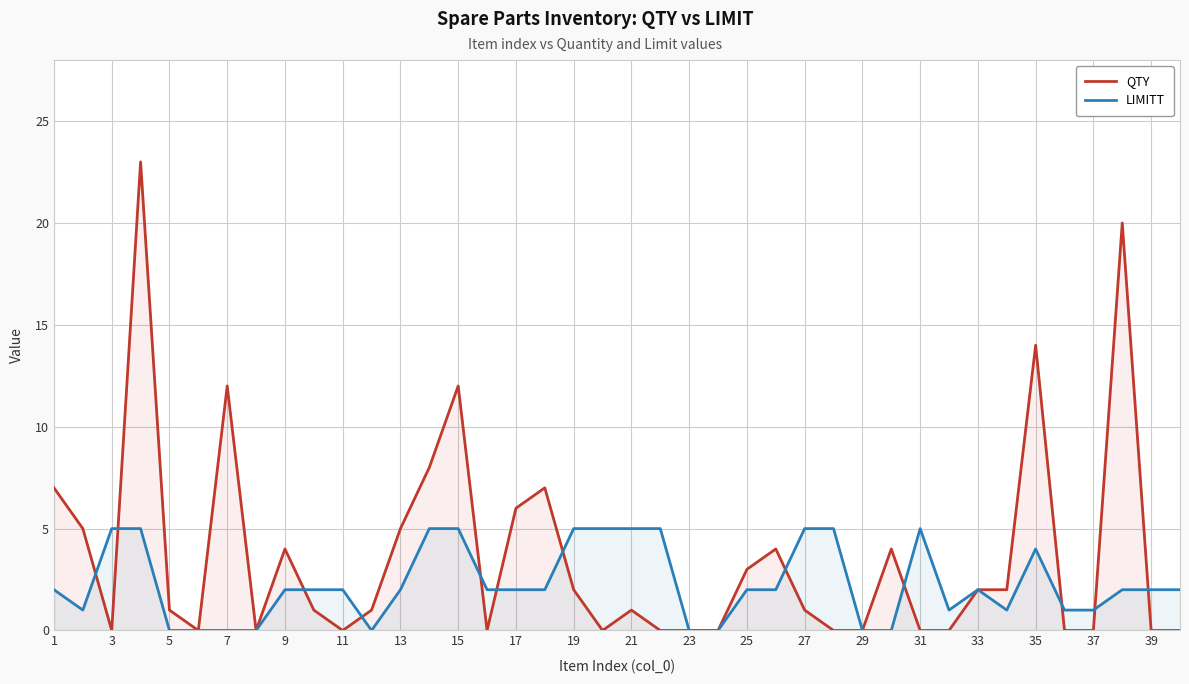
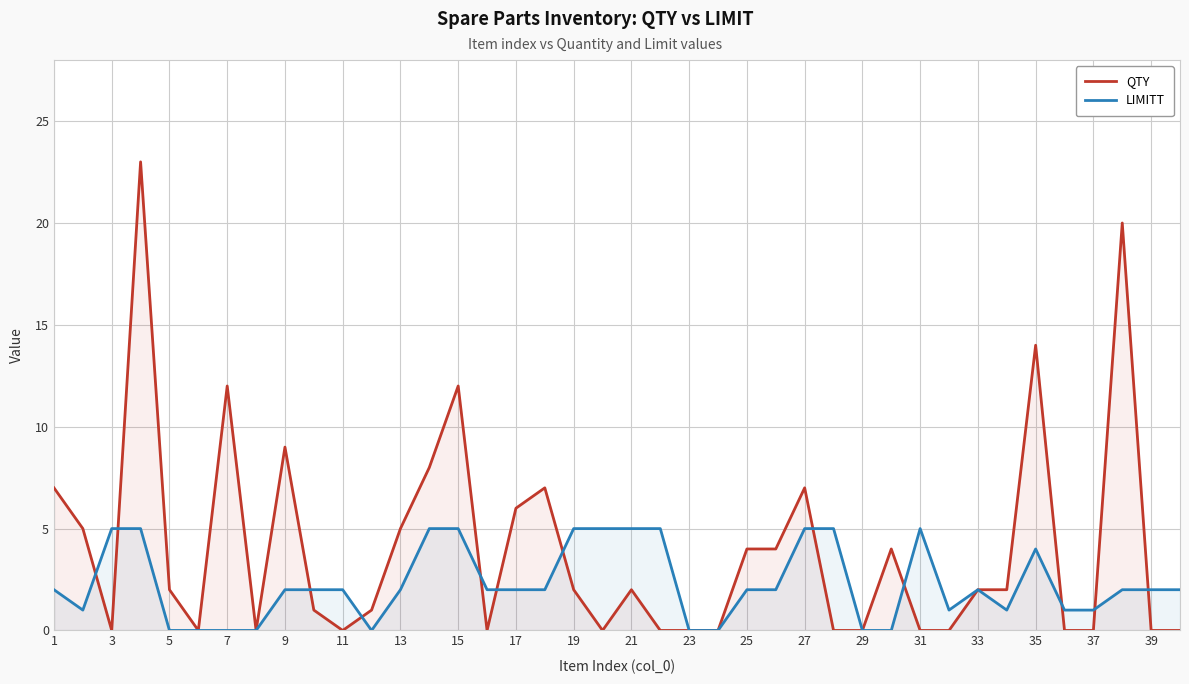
  {
    "QTY": {
      "1": 7,
      "3": 0,
-     "5": 1,
+     "5": 2,
      "7": 12,
-     "9": 4,
+     "9": 9,
      "11": 0,
      "13": 5,
      "15": 12,
      "17": 6,
      "19": 2,
-     "21": 1,
-     "25": 3,
-     "27": 1,
+     "21": 2,
+     "25": 4,
+     "27": 7,
      "31": 0,
      "35": 14,
      "37": 0,
      "39": 0
    },
    "LIMITT": {
      "1": 2,
      "3": 5,
      "5": 0,
      "7": 0,
      "9": 2,
      "11": 2,
      "13": 2,
      "15": 5,
      "17": 2,
      "19": 5,
      "21": 5,
      "25": 2,
      "27": 5,
      "31": 5,
      "35": 4,
      "37": 1,
      "39": 2
    }
  }
